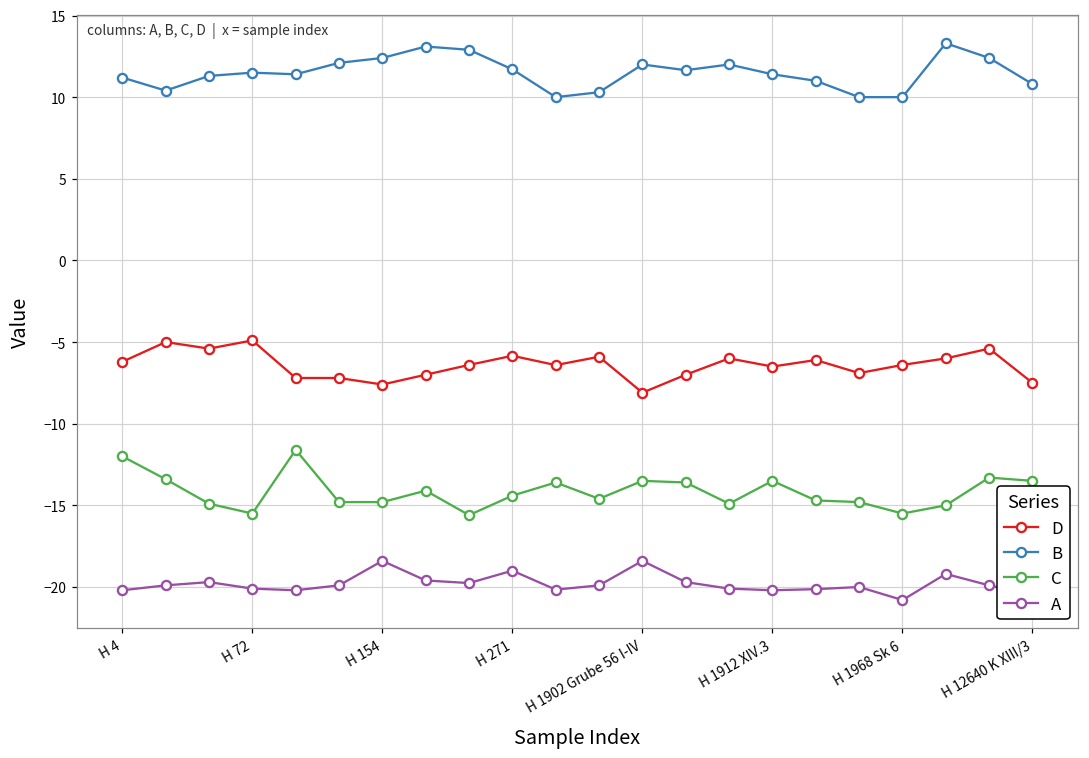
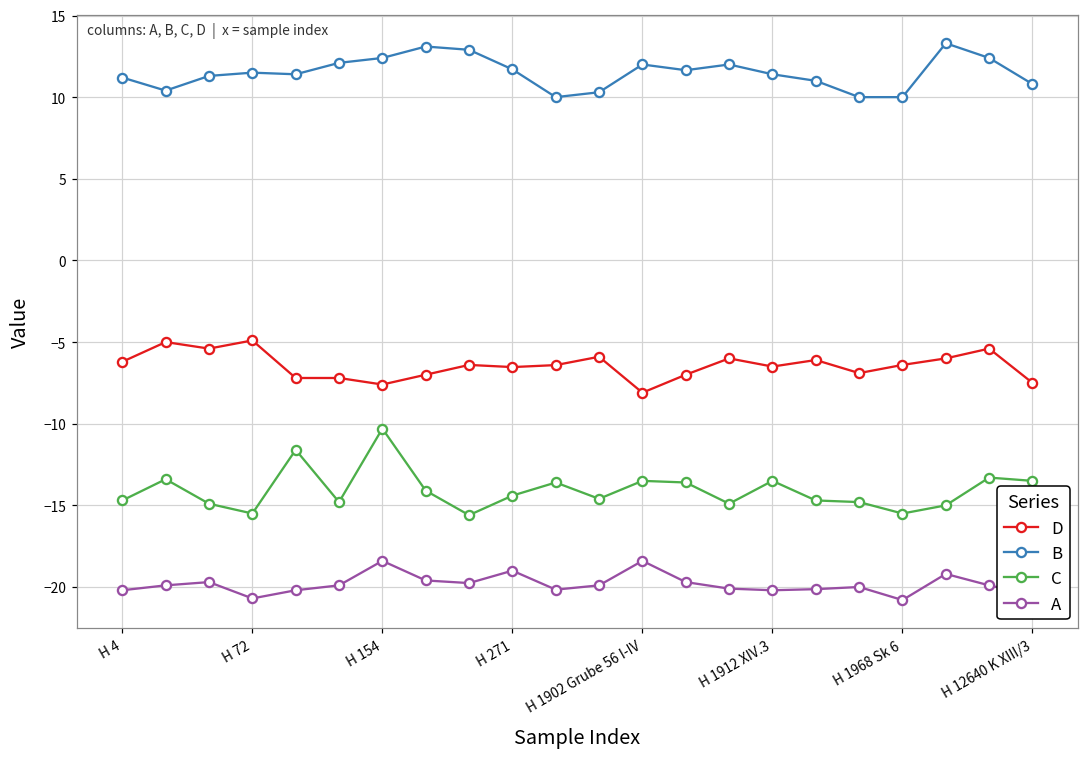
  {
    "D": {
      "H 4": -6.2,
      "H 72": -4.9,
      "H 154": -7.6,
-     "H 271": -5.8,
+     "H 271": -6.5,
      "H 1902 Grube 56 I-IV": -8.1,
      "H 1912 XIV.3": -6.5,
      "H 1968 Sk 6": -6.4,
      "H 12640 K XIII/3": -7.5
    },
    "B": {
      "H 4": 11.2,
      "H 72": 11.5,
      "H 154": 12.4,
      "H 271": 11.7,
      "H 1902 Grube 56 I-IV": 12.0,
      "H 1912 XIV.3": 11.4,
      "H 1968 Sk 6": 10.0,
      "H 12640 K XIII/3": 10.8
    },
    "C": {
-     "H 4": -12.0,
+     "H 4": -14.7,
      "H 72": -15.5,
-     "H 154": -14.8,
+     "H 154": -10.3,
      "H 271": -14.4,
      "H 1902 Grube 56 I-IV": -13.5,
      "H 1912 XIV.3": -13.5,
      "H 1968 Sk 6": -15.5
    },
    "A": {
      "H 4": -20.2,
-     "H 72": -20.1,
+     "H 72": -20.7,
      "H 154": -18.4,
      "H 271": -19.0,
      "H 1902 Grube 56 I-IV": -18.4,
      "H 1912 XIV.3": -20.2,
      "H 1968 Sk 6": -20.8
    }
  }
